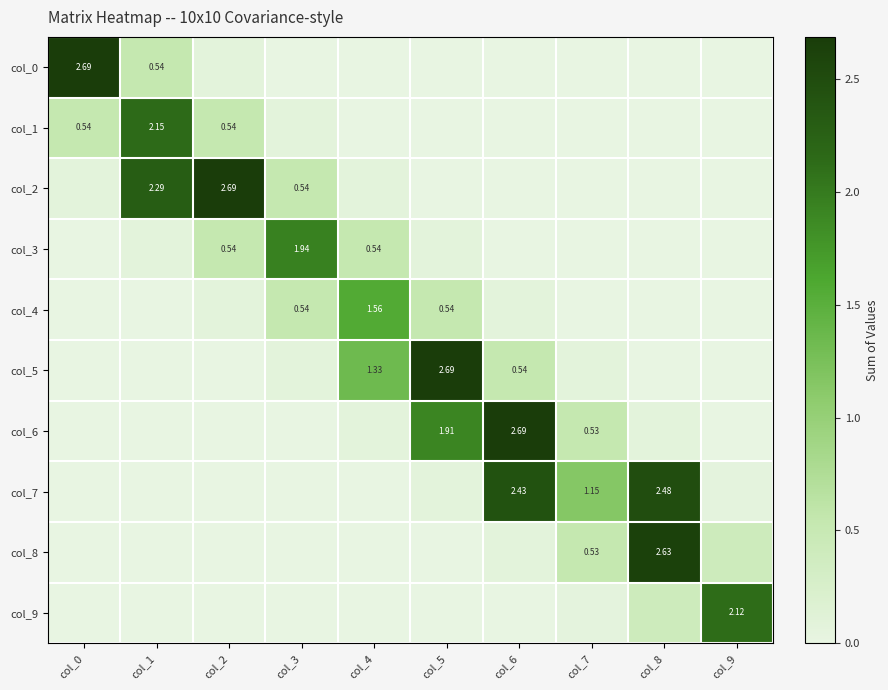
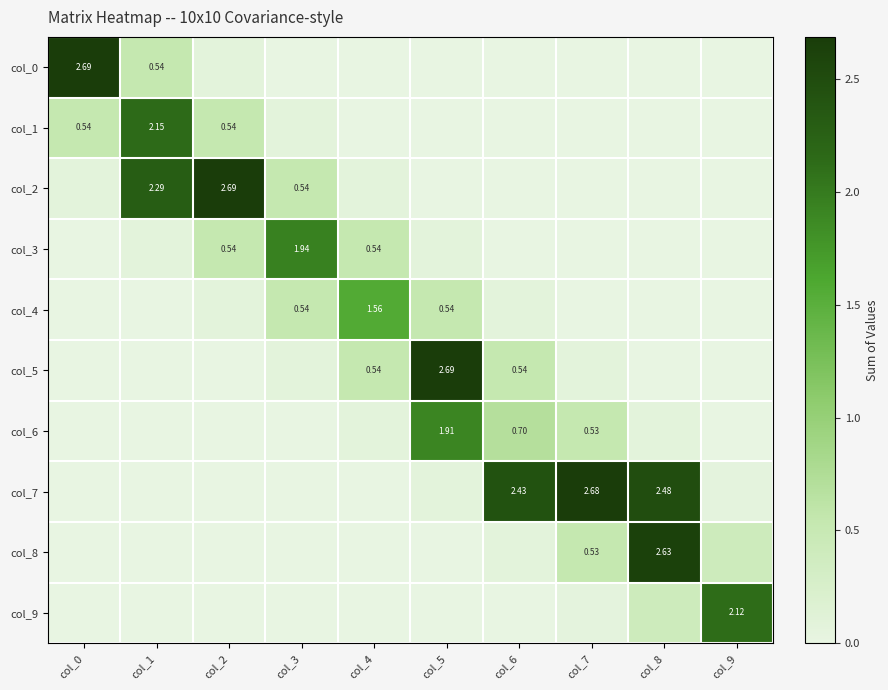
  {
    "col_0": {
      "col_0": 2.69,
      "col_1": 0.54
    },
    "col_1": {
      "col_0": 0.54,
      "col_1": 2.15,
      "col_2": 0.54
    },
    "col_2": {
      "col_1": 2.29,
      "col_2": 2.69,
      "col_3": 0.54
    },
    "col_3": {
      "col_2": 0.54,
      "col_3": 1.94,
      "col_4": 0.54
    },
    "col_4": {
      "col_3": 0.54,
      "col_4": 1.56,
      "col_5": 0.54
    },
    "col_5": {
-     "col_4": 1.33,
+     "col_4": 0.54,
      "col_5": 2.69,
      "col_6": 0.54
    },
    "col_6": {
      "col_5": 1.91,
-     "col_6": 2.69,
+     "col_6": 0.70,
      "col_7": 0.53
    },
    "col_7": {
      "col_6": 2.43,
-     "col_7": 1.15,
+     "col_7": 2.68,
      "col_8": 2.48
    },
    "col_8": {
      "col_7": 0.53,
      "col_8": 2.63
    },
    "col_9": {
      "col_9": 2.12
    }
  }
